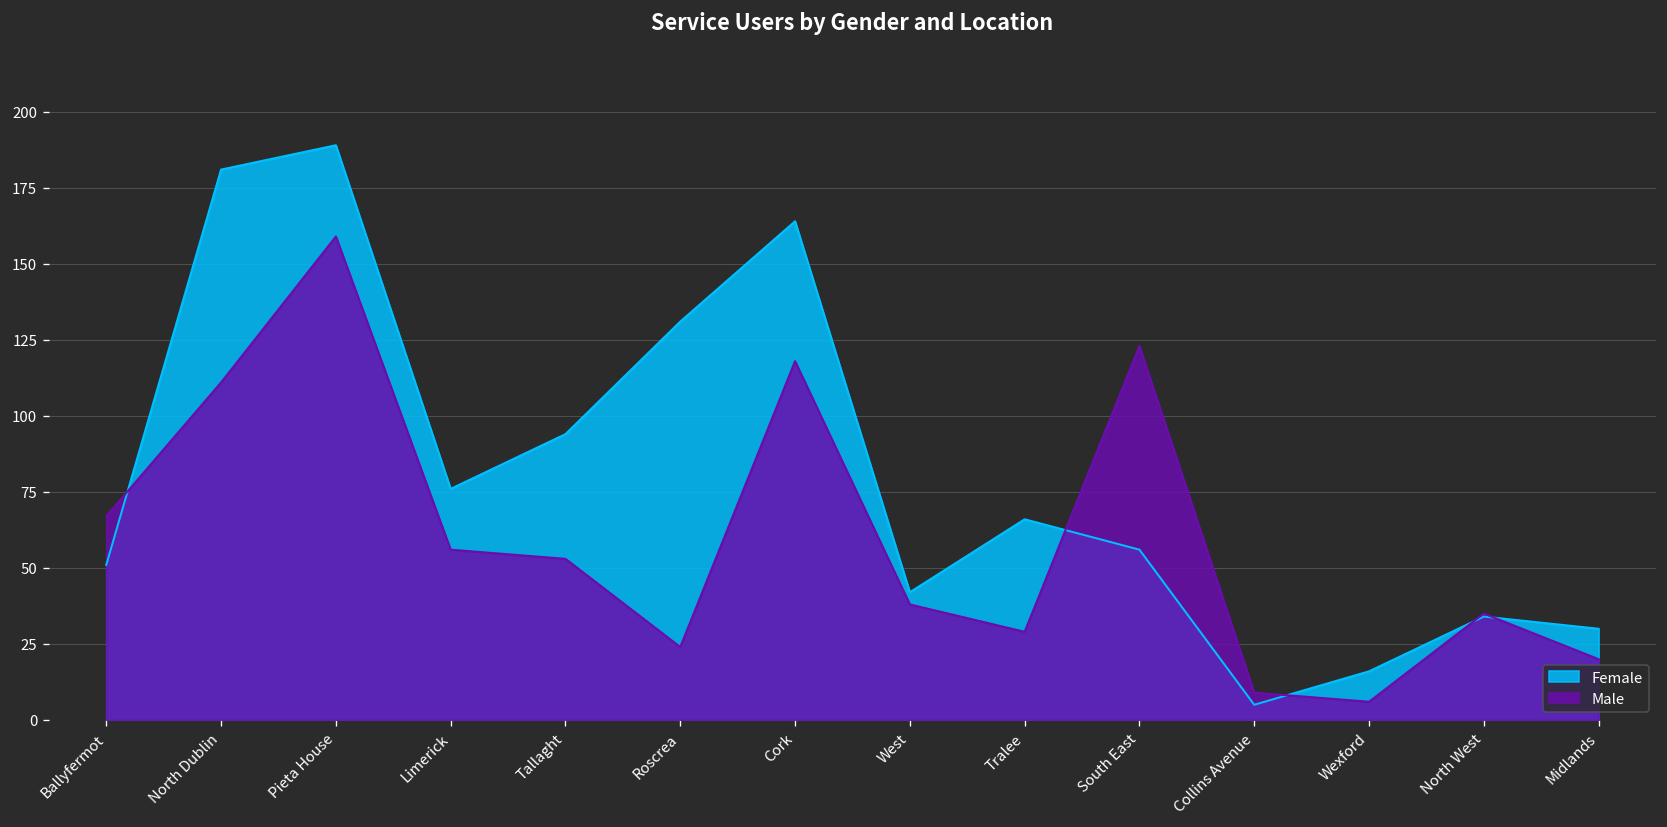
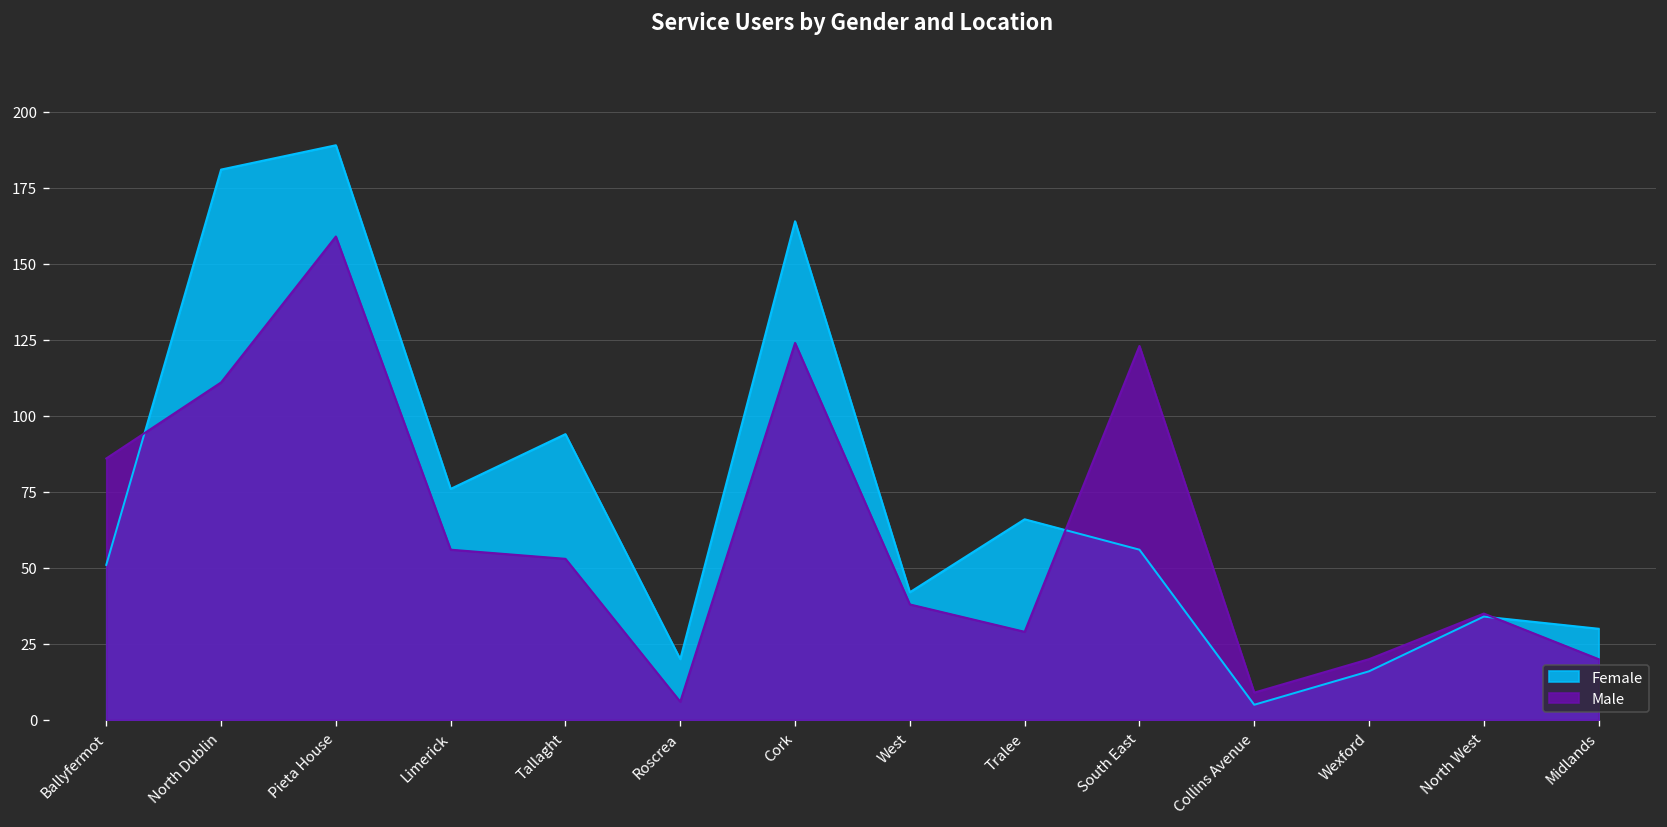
  {
    "Female": {
      "Ballyfermot": 51,
      "North Dublin": 181,
      "Pieta House": 189,
      "Limerick": 76,
      "Tallaght": 94,
-     "Roscrea": 131,
+     "Roscrea": 20,
      "Cork": 164,
      "West": 42,
      "Tralee": 66,
      "South East": 56,
      "Collins Avenue": 5,
      "Wexford": 16,
      "Midlands": 30
    },
    "Male": {
-     "Ballyfermot": 67,
+     "Ballyfermot": 86,
      "North Dublin": 111,
      "Pieta House": 159,
      "Limerick": 56,
      "Tallaght": 53,
-     "Roscrea": 24,
-     "Cork": 118,
+     "Roscrea": 6,
+     "Cork": 124,
      "West": 38,
      "Tralee": 29,
      "South East": 123,
      "Collins Avenue": 9,
-     "Wexford": 6,
+     "Wexford": 20,
      "Midlands": 20
    }
  }
